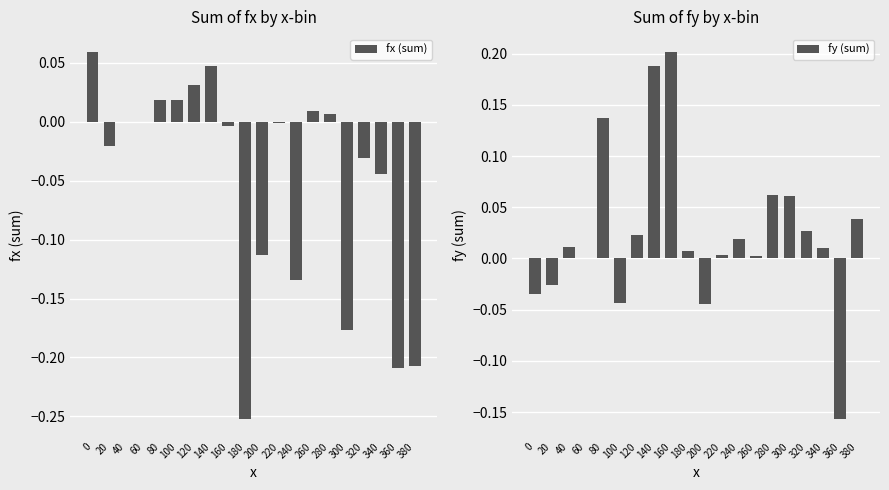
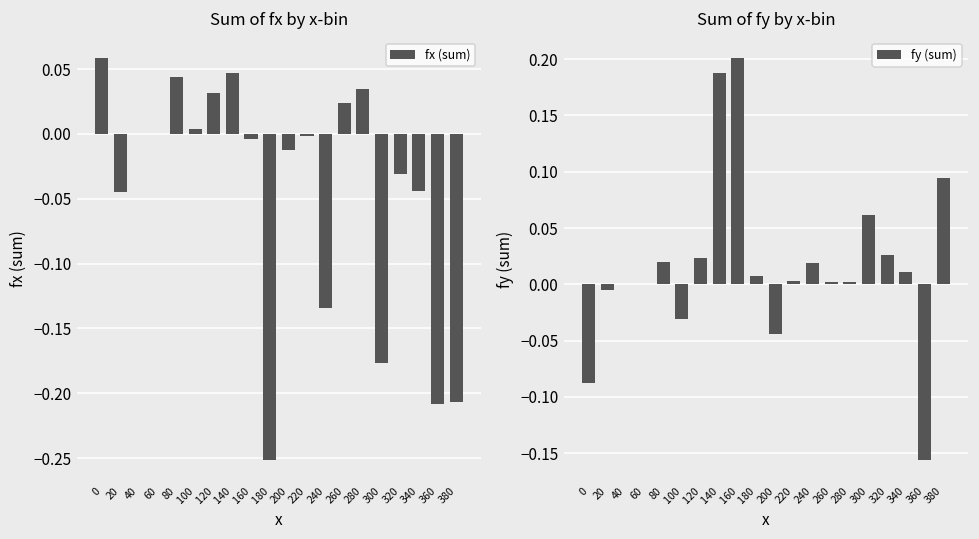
  {
    "Sum of fx by x-bin": {
      "0": 0.059,
-     "20": -0.021,
-     "80": 0.019,
-     "100": 0.018,
+     "20": -0.045,
+     "80": 0.044,
+     "100": 0.004,
      "120": 0.031,
      "140": 0.047,
      "160": -0.004,
      "180": -0.252,
-     "200": -0.113,
+     "200": -0.012,
      "240": -0.134,
-     "260": 0.009,
-     "280": 0.006,
+     "260": 0.024,
+     "280": 0.035,
      "300": -0.177,
      "320": -0.031,
      "340": -0.044,
      "360": -0.209,
      "380": -0.207
    },
    "Sum of fy by x-bin": {
-     "0": -0.035,
-     "20": -0.026,
-     "40": 0.011,
-     "80": 0.137,
-     "100": -0.043,
+     "0": -0.087,
+     "20": -0.005,
+     "40": 0.000,
+     "80": 0.020,
+     "100": -0.031,
      "120": 0.023,
      "140": 0.188,
      "160": 0.201,
      "180": 0.007,
      "200": -0.044,
      "220": 0.003,
      "240": 0.019,
-     "280": 0.062,
+     "280": 0.002,
      "300": 0.061,
      "320": 0.026,
      "340": 0.011,
      "360": -0.156,
-     "380": 0.039
+     "380": 0.095
    }
  }
